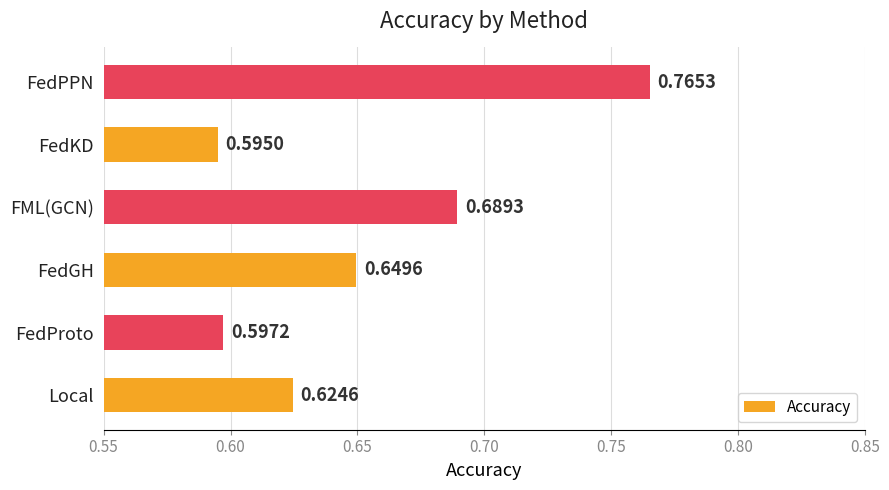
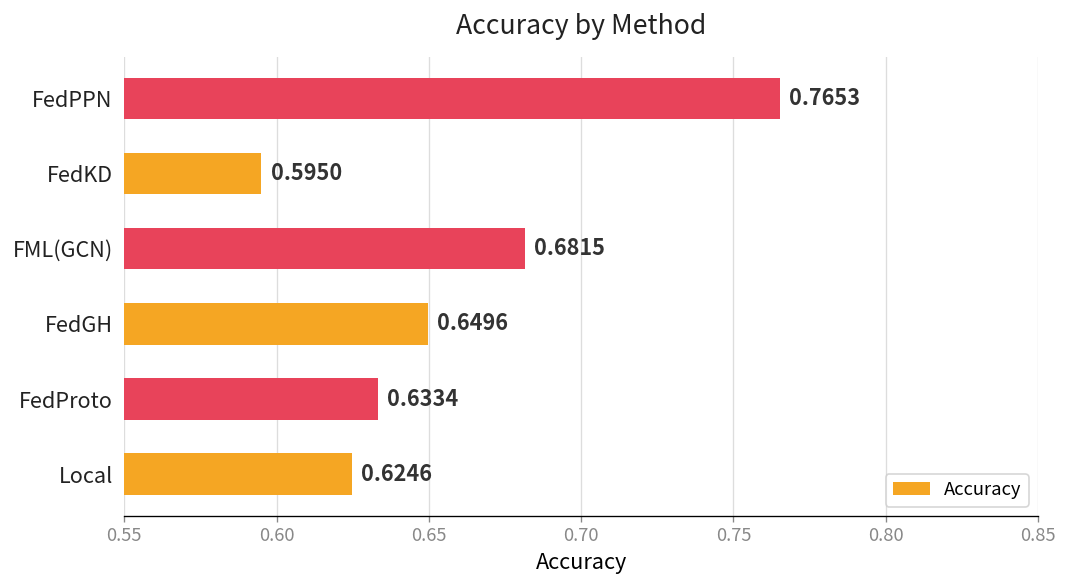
  {
    "FedPPN": 0.7653,
    "FedKD": 0.5950,
-   "FML(GCN)": 0.6893,
+   "FML(GCN)": 0.6815,
    "FedGH": 0.6496,
-   "FedProto": 0.5972,
+   "FedProto": 0.6334,
    "Local": 0.6246
  }
